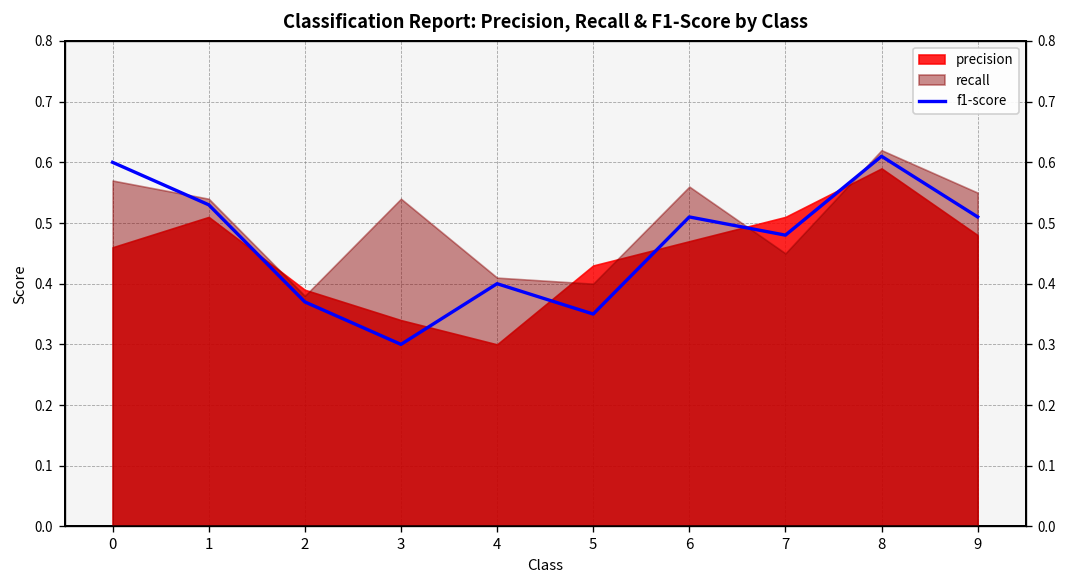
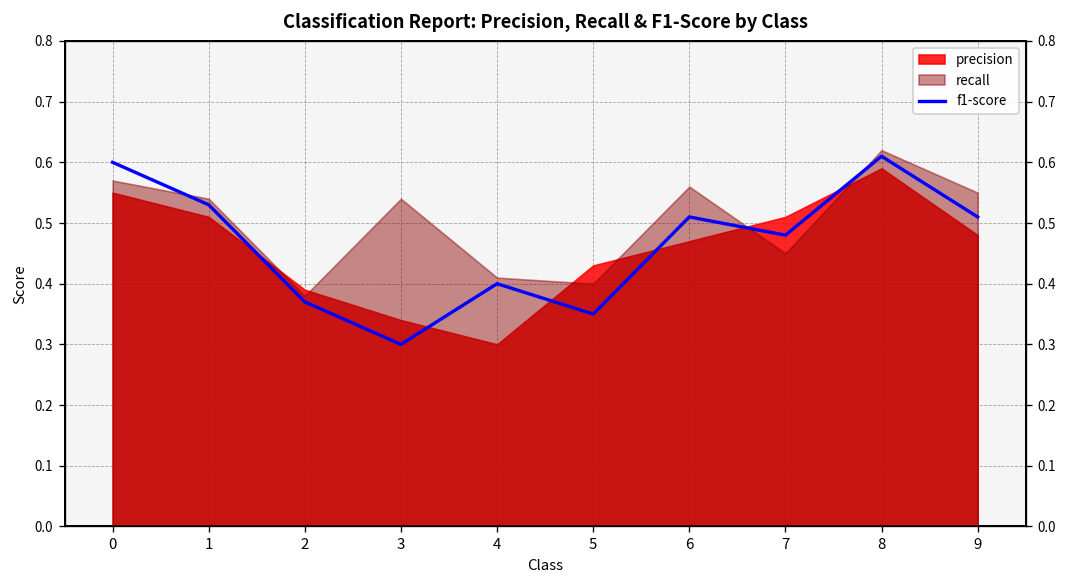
  {
    "precision": {
-     "0": 0.46,
+     "0": 0.55,
      "1": 0.51,
      "2": 0.39,
      "3": 0.34,
      "4": 0.30,
      "5": 0.43,
      "6": 0.47,
      "7": 0.51,
      "8": 0.59,
      "9": 0.48
    },
    "f1-score": {
      "0": 0.60,
      "1": 0.53,
      "2": 0.37,
      "3": 0.30,
      "4": 0.40,
      "5": 0.35,
      "6": 0.51,
      "7": 0.48,
      "8": 0.61,
      "9": 0.51
    },
    "recall": {
      "0": 0.57,
      "1": 0.54,
      "2": 0.38,
      "3": 0.54,
      "4": 0.41,
      "5": 0.40,
      "6": 0.56,
      "7": 0.45,
      "8": 0.62,
      "9": 0.55
    }
  }
